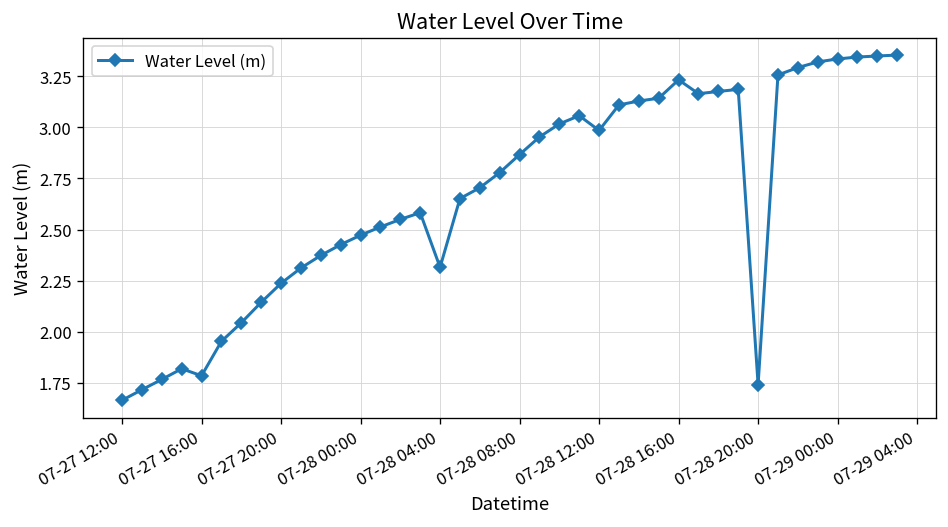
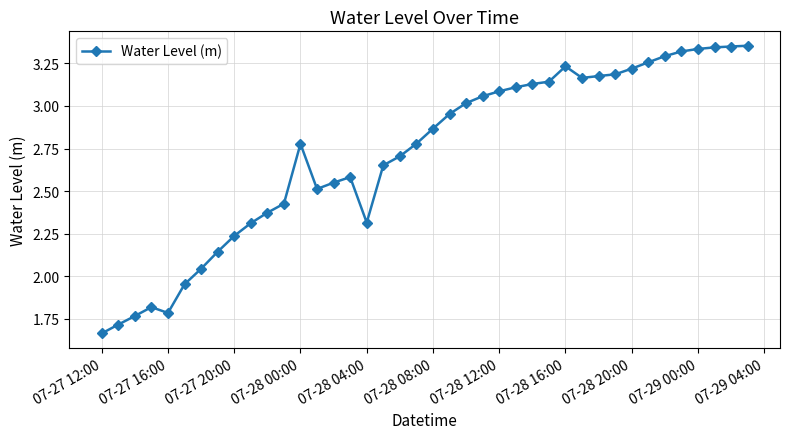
  {
    "07-27 12:00": 1.66,
    "07-27 16:00": 1.78,
    "07-27 20:00": 2.24,
-   "07-28 00:00": 2.47,
+   "07-28 00:00": 2.78,
    "07-28 04:00": 2.32,
    "07-28 08:00": 2.87,
-   "07-28 12:00": 2.98,
+   "07-28 12:00": 3.09,
    "07-28 16:00": 3.23,
-   "07-28 20:00": 1.74,
+   "07-28 20:00": 3.22,
    "07-29 00:00": 3.34
  }
